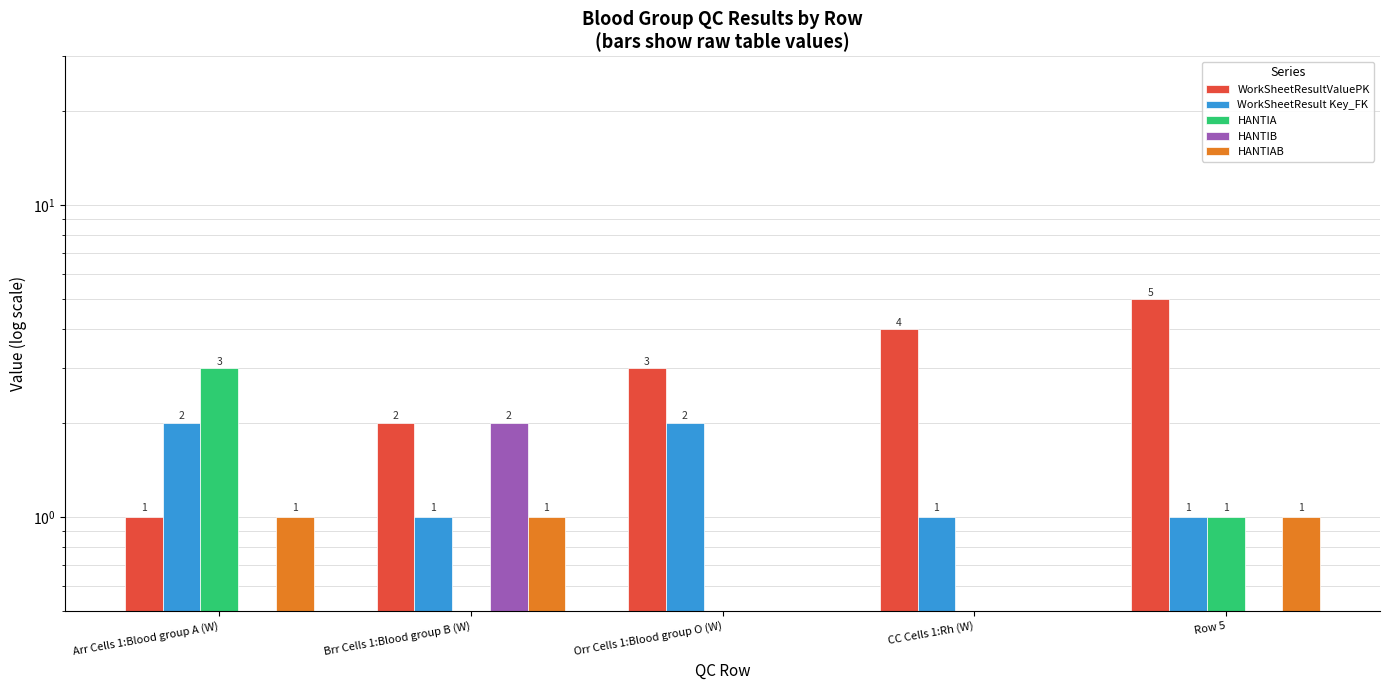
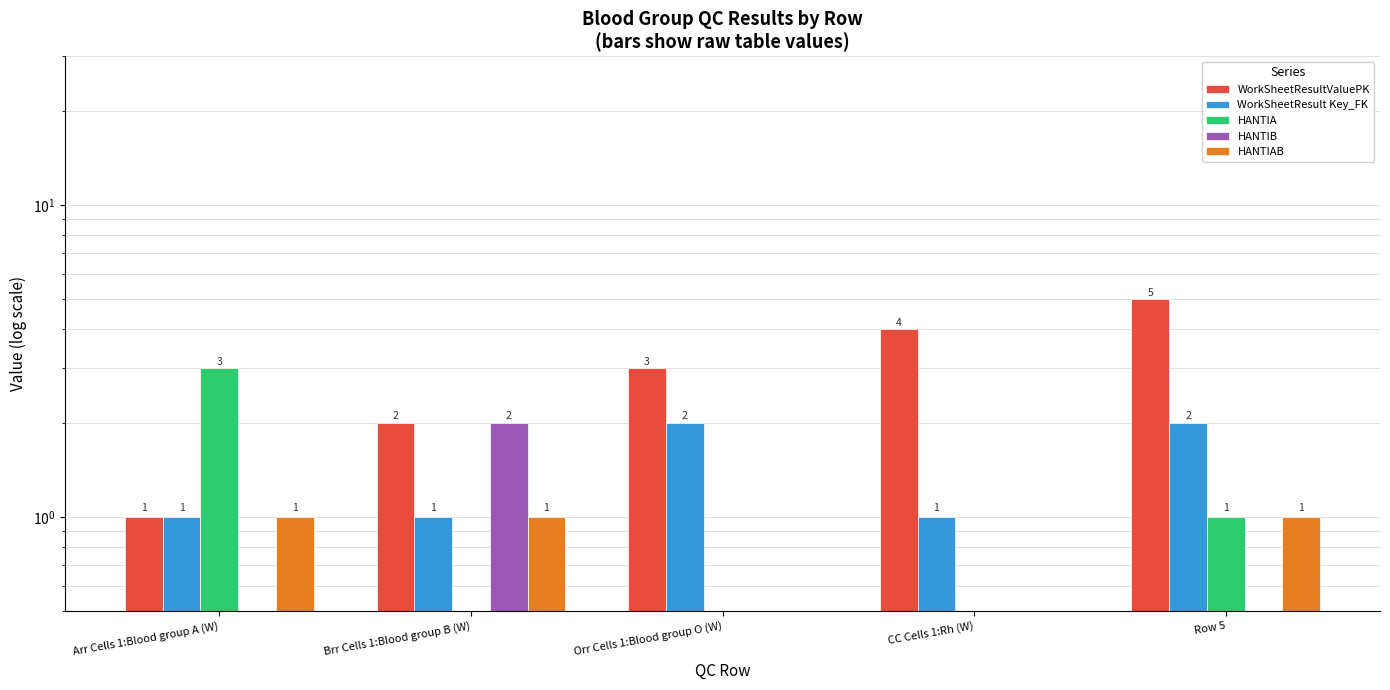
  {
    "WorkSheetResult Key_FK": {
-     "Arr Cells 1:Blood group A (W)": 2,
+     "Arr Cells 1:Blood group A (W)": 1,
      "Brr Cells 1:Blood group B (W)": 1,
      "Orr Cells 1:Blood group O (W)": 2,
      "CC Cells 1:Rh (W)": 1,
-     "Row 5": 1
+     "Row 5": 2
    },
    "HANTIA": {
      "Arr Cells 1:Blood group A (W)": 3,
      "Row 5": 1
    },
    "HANTIB": {
      "Brr Cells 1:Blood group B (W)": 2
    }
  }
